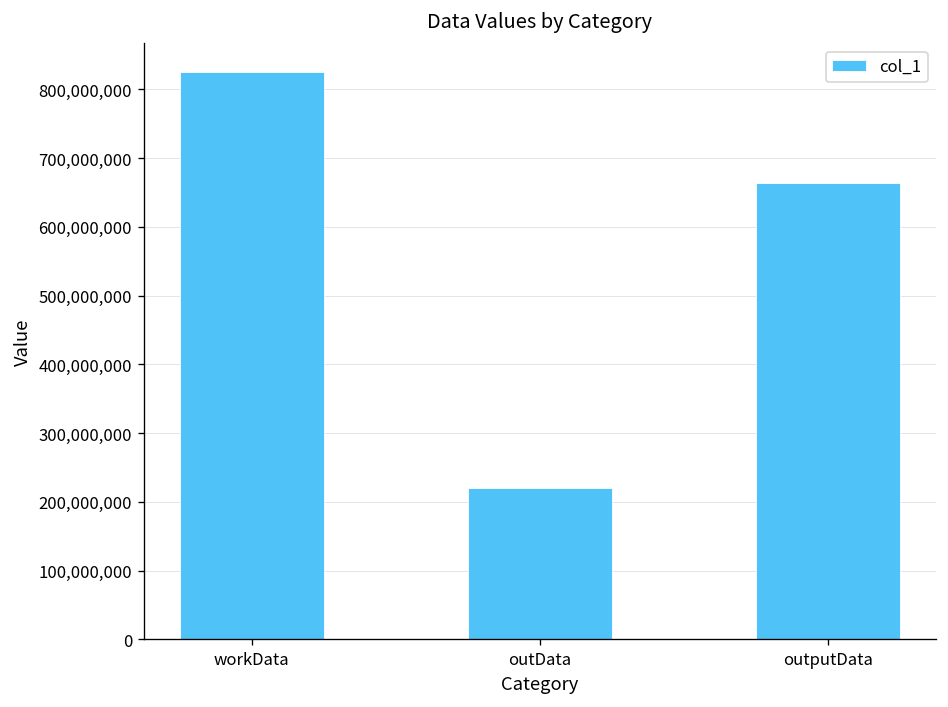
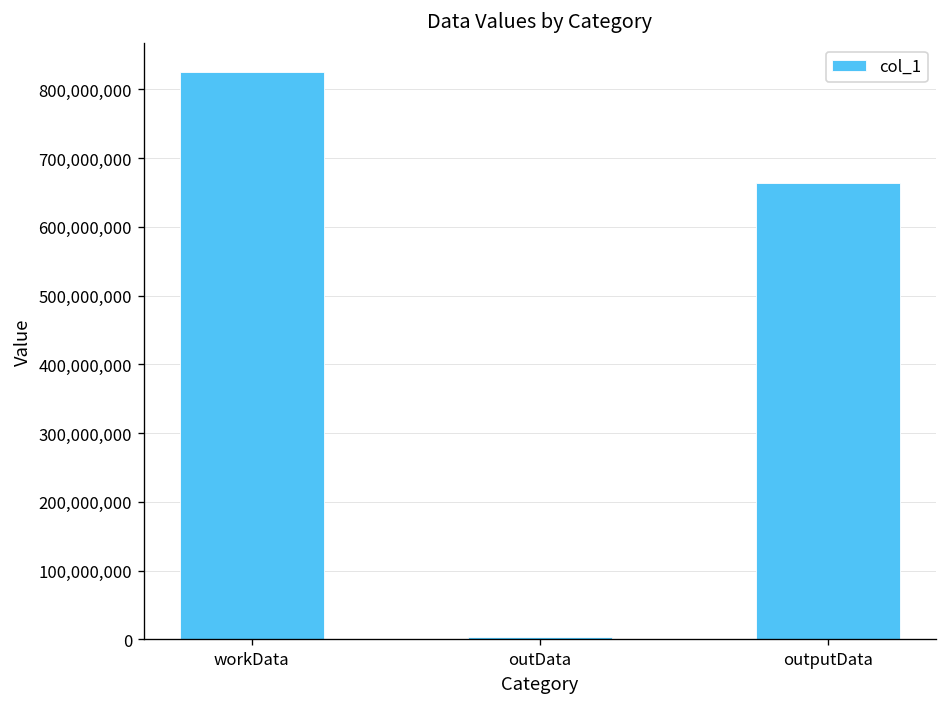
  {
    "workData": "830,000,000",
-   "outData": "220,000,000",
+   "outData": "0",
    "outputData": "660,000,000"
  }
